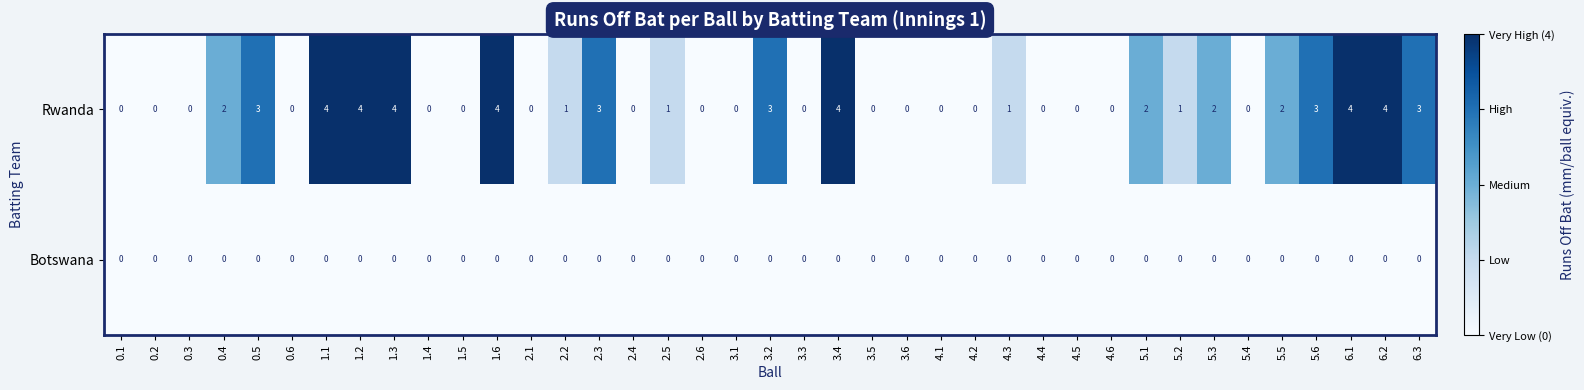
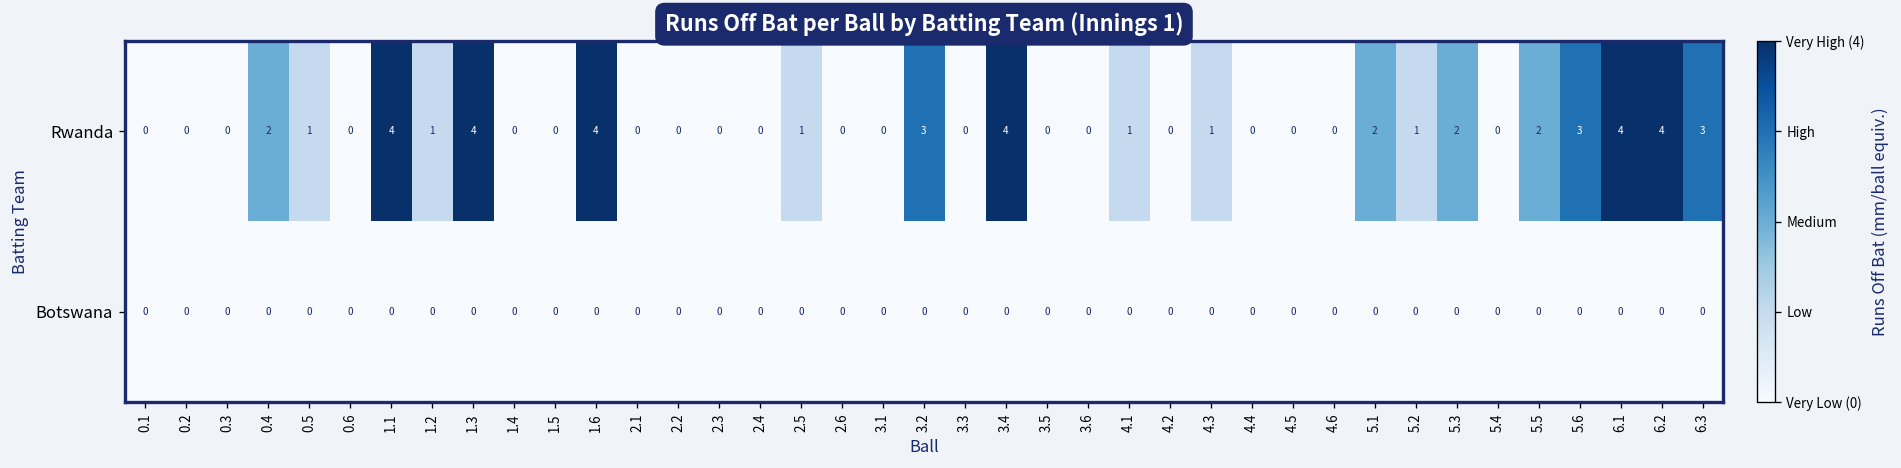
  {
    "Rwanda": {
      "0.1": 0,
      "0.2": 0,
      "0.3": 0,
      "0.4": 2,
-     "0.5": 3,
+     "0.5": 1,
      "0.6": 0,
      "1.1": 4,
-     "1.2": 4,
+     "1.2": 1,
      "1.3": 4,
      "1.4": 0,
      "1.5": 0,
      "1.6": 4,
      "2.1": 0,
-     "2.2": 1,
-     "2.3": 3,
+     "2.2": 0,
+     "2.3": 0,
      "2.4": 0,
      "2.5": 1,
      "2.6": 0,
      "3.1": 0,
      "3.2": 3,
      "3.3": 0,
      "3.4": 4,
      "3.5": 0,
      "3.6": 0,
-     "4.1": 0,
+     "4.1": 1,
      "4.2": 0,
      "4.3": 1,
      "4.4": 0,
      "4.5": 0,
      "4.6": 0,
      "5.1": 2,
      "5.2": 1,
      "5.3": 2,
      "5.4": 0,
      "5.5": 2,
      "5.6": 3,
      "6.1": 4,
      "6.2": 4,
      "6.3": 3
    },
    "Botswana": {
      "0.1": 0,
      "0.2": 0,
      "0.3": 0,
      "0.4": 0,
      "0.5": 0,
      "0.6": 0,
      "1.1": 0,
      "1.2": 0,
      "1.3": 0,
      "1.4": 0,
      "1.5": 0,
      "1.6": 0,
      "2.1": 0,
      "2.2": 0,
      "2.3": 0,
      "2.4": 0,
      "2.5": 0,
      "2.6": 0,
      "3.1": 0,
      "3.2": 0,
      "3.3": 0,
      "3.4": 0,
      "3.5": 0,
      "3.6": 0,
      "4.1": 0,
      "4.2": 0,
      "4.3": 0,
      "4.4": 0,
      "4.5": 0,
      "4.6": 0,
      "5.1": 0,
      "5.2": 0,
      "5.3": 0,
      "5.4": 0,
      "5.5": 0,
      "5.6": 0,
      "6.1": 0,
      "6.2": 0,
      "6.3": 0
    }
  }
